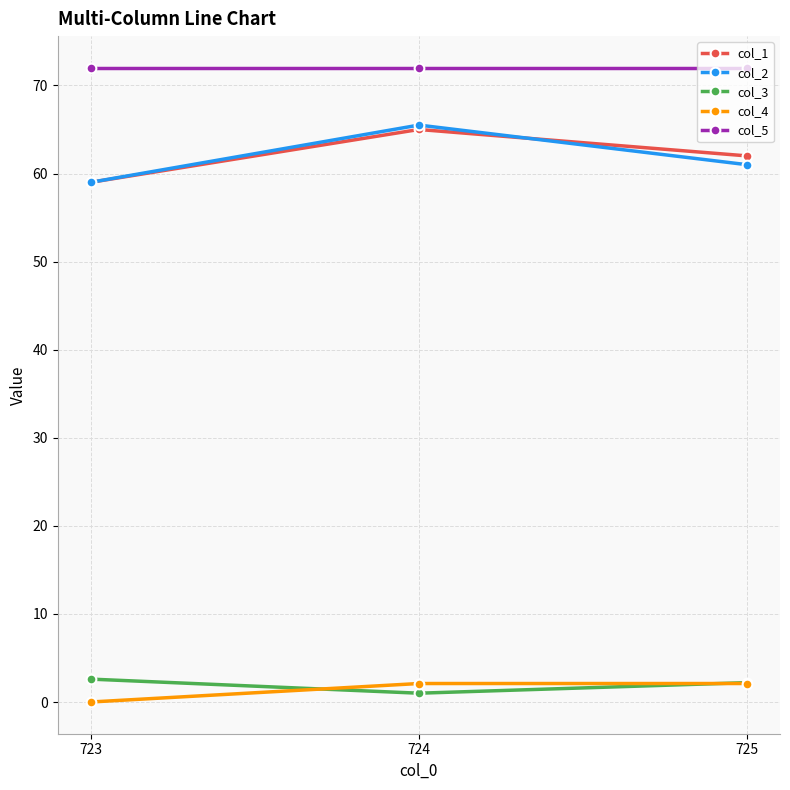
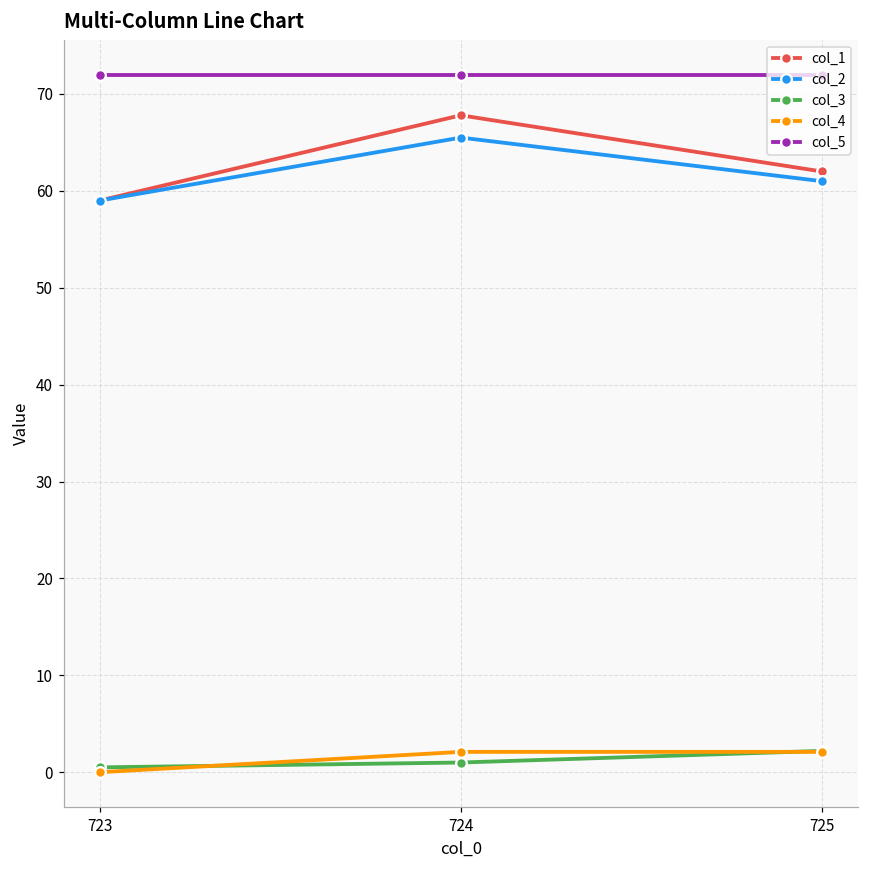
  {
    "col_1": {
-     "724": 65,
+     "724": 68,
      "725": 62
    },
    "col_2": {
      "724": 66,
      "725": 61
    },
    "col_3": {
-     "723": 3,
+     "723": 1,
      "724": 1
    },
    "col_4": {
      "723": 0,
      "724": 2
    },
    "col_5": {
      "723": 72,
      "724": 72
    }
  }
